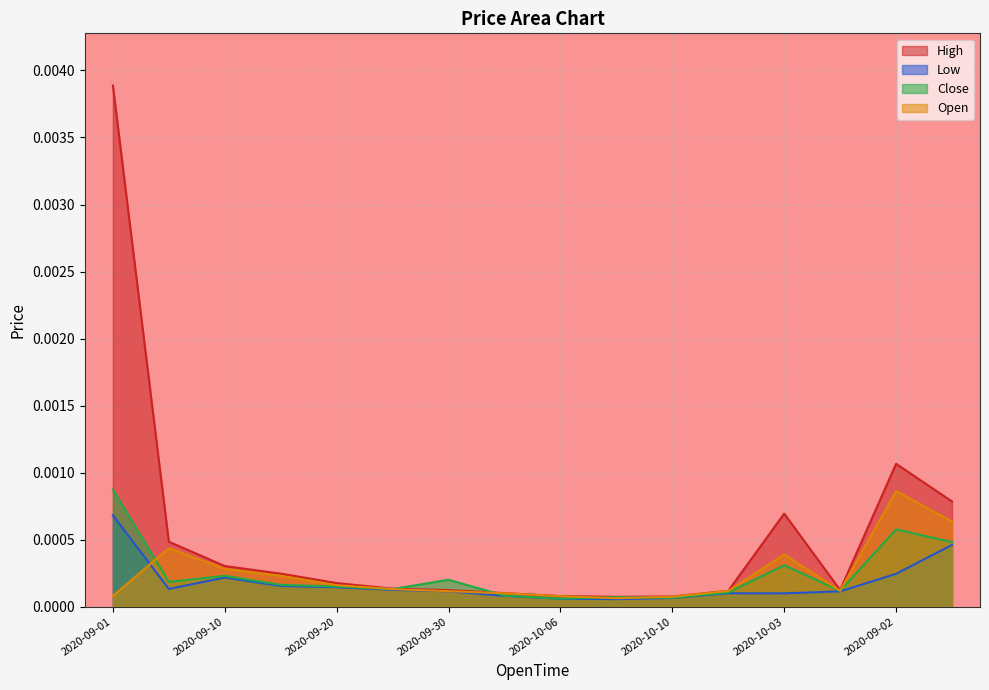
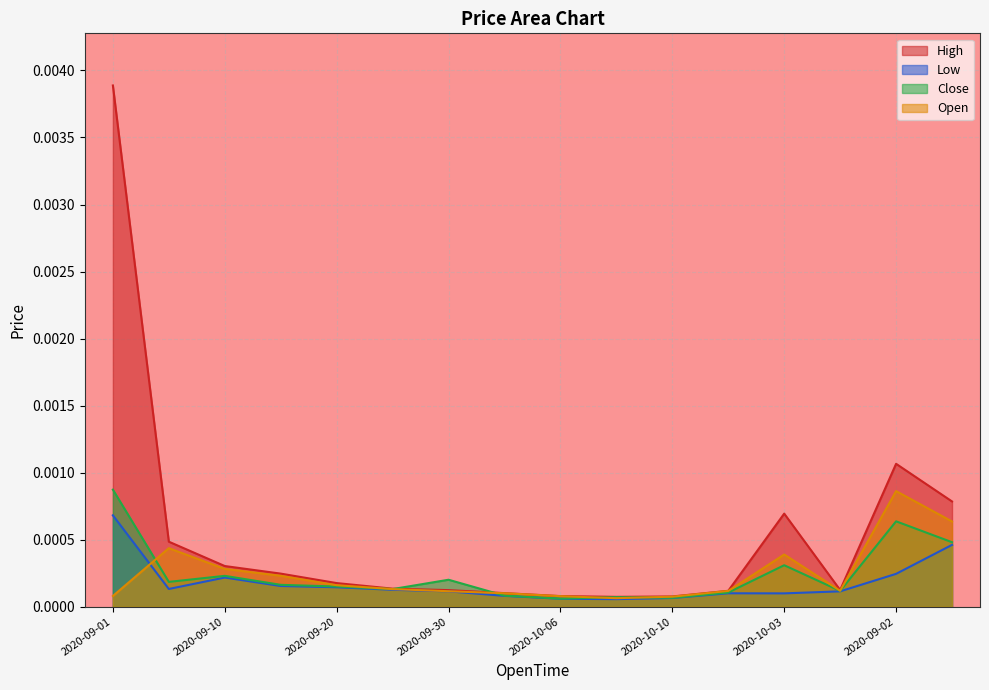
  {
    "High": {
      "2020-09-01": 0.00389,
      "2020-09-10": 0.00030,
      "2020-10-03": 0.00069,
      "2020-09-02": 0.00107
    },
    "Low": {
      "2020-09-01": 0.00068,
      "2020-10-03": 0.00010,
      "2020-09-02": 0.00025
    },
    "Close": {
      "2020-09-01": 0.00087,
      "2020-09-30": 0.00020,
      "2020-10-03": 0.00031,
-     "2020-09-02": 0.00058
+     "2020-09-02": 0.00064
    },
    "Open": {
      "2020-09-01": 0.00008,
      "2020-09-10": 0.00028,
      "2020-10-03": 0.00039,
      "2020-09-02": 0.00086
    }
  }
